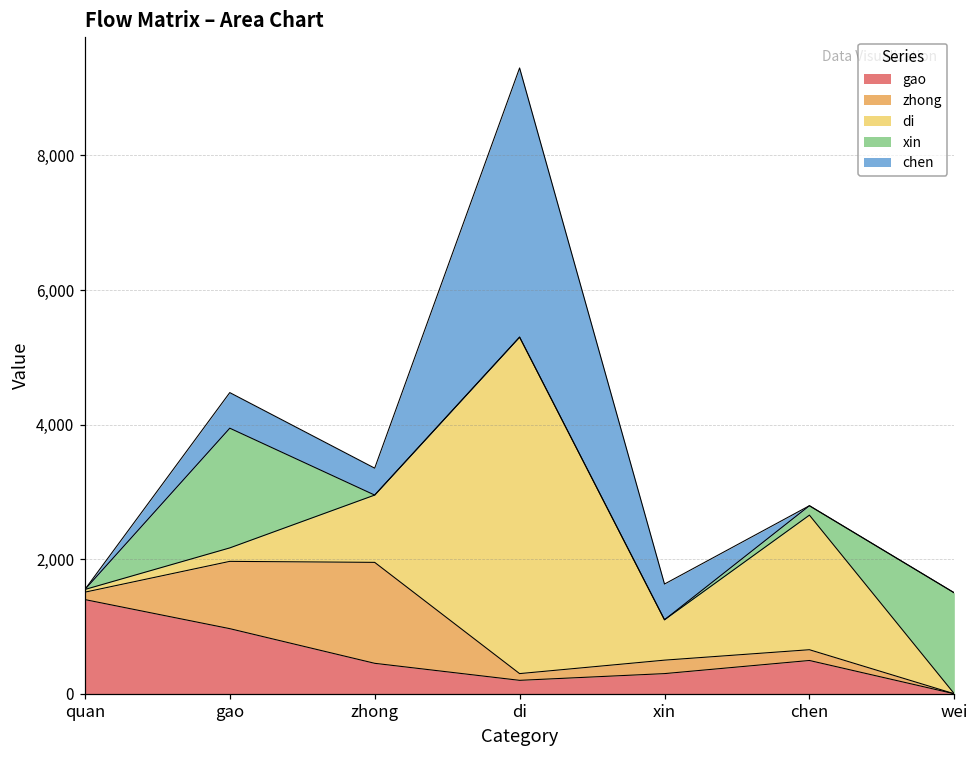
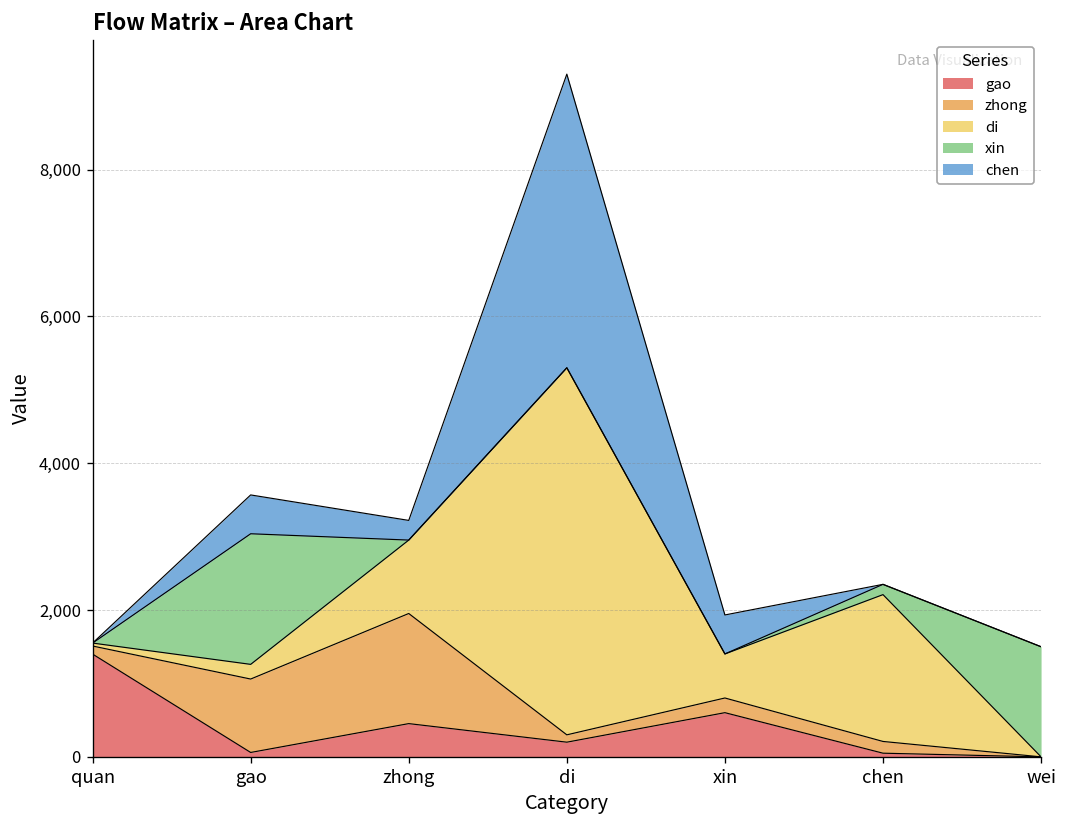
  {
    "gao": {
      "quan": "1,400",
-     "gao": "1,000",
+     "gao": "100",
      "zhong": "500",
      "di": "200",
-     "xin": "300",
-     "chen": "500"
+     "xin": "600",
+     "chen": "100"
    },
    "xin": {
      "gao": "1,800"
    },
    "chen": {
      "gao": "500",
-     "zhong": "400",
+     "zhong": "300",
      "di": "4,000",
      "xin": "500"
    }
  }
